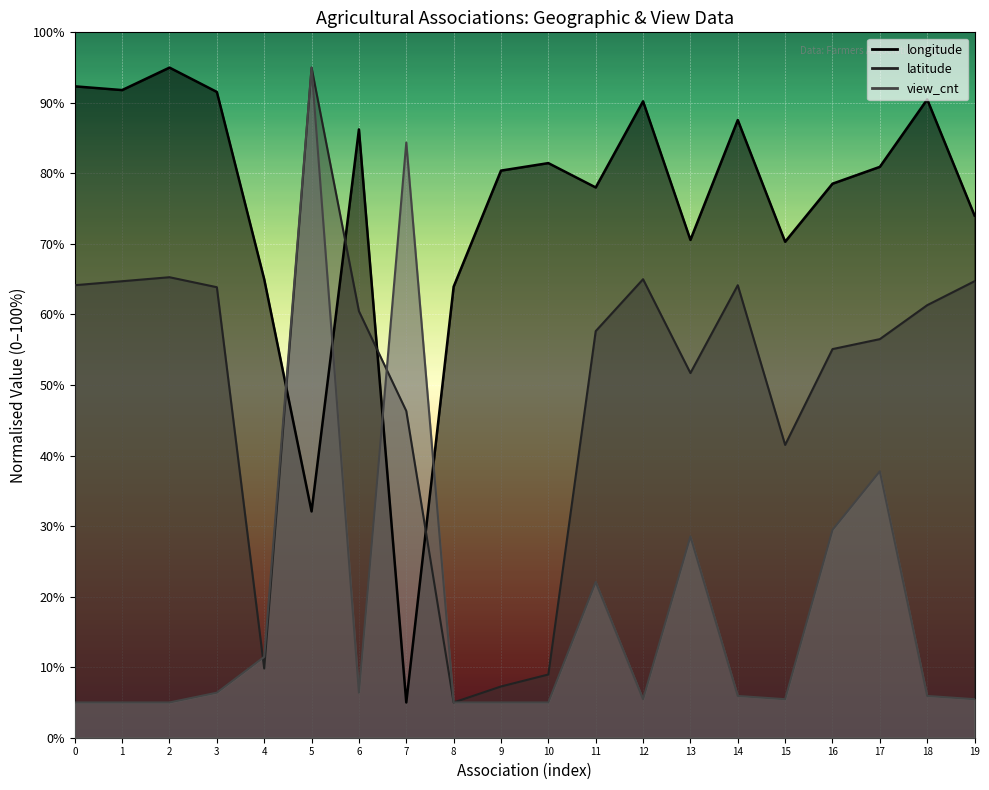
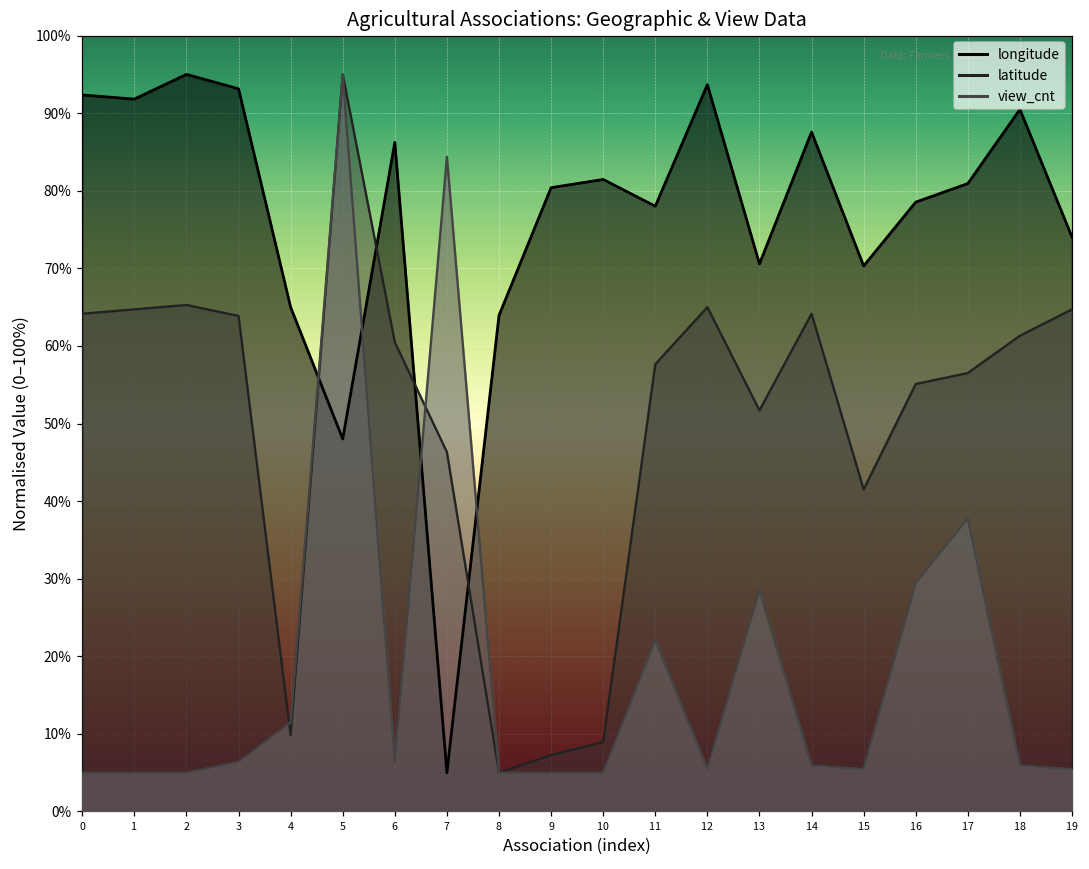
  {
    "longitude": {
      "0": "92%",
      "1": "92%",
      "2": "95%",
-     "3": "92%",
+     "3": "93%",
      "4": "65%",
-     "5": "32%",
+     "5": "48%",
      "6": "86%",
      "7": "5%",
      "8": "64%",
      "9": "80%",
      "10": "81%",
      "11": "78%",
-     "12": "90%",
+     "12": "94%",
      "13": "71%",
      "14": "88%",
      "15": "70%",
      "16": "79%",
      "17": "81%",
      "19": "74%"
    }
  }
